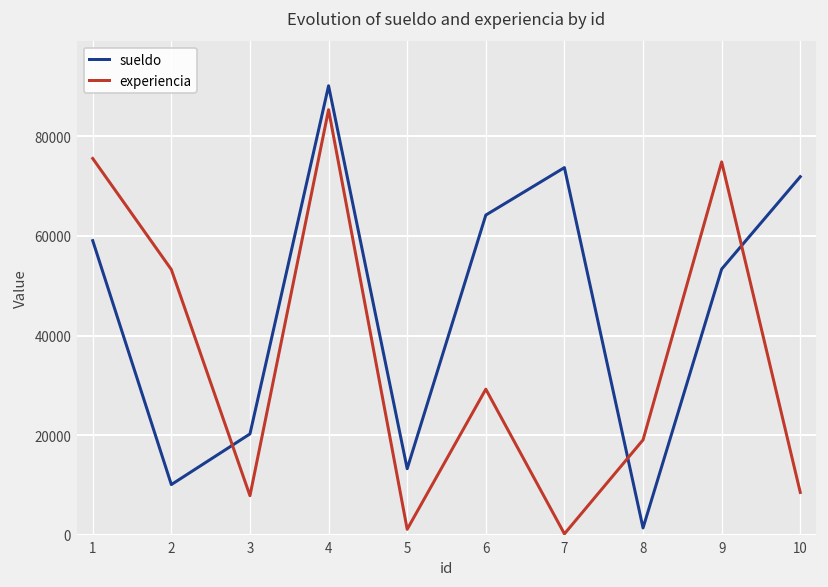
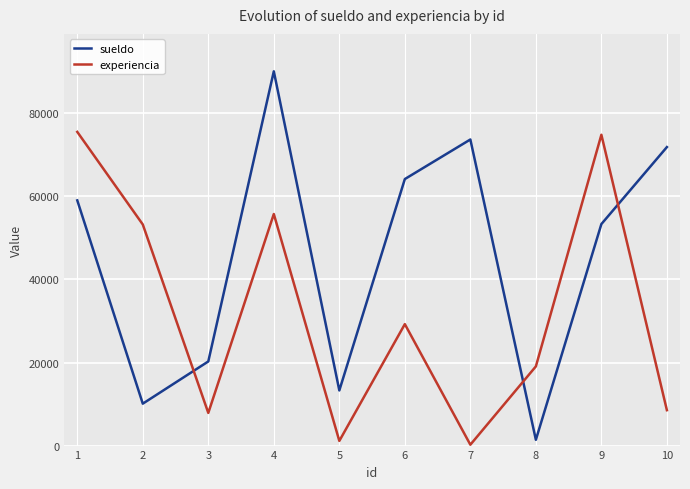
  {
    "sueldo": {
      "1": 59000,
      "2": 10000,
      "3": 20000,
      "4": 90000,
      "5": 13000,
      "6": 64000,
      "7": 74000,
      "8": 1000,
      "9": 53000,
      "10": 72000
    },
    "experiencia": {
      "1": 76000,
      "2": 53000,
      "3": 8000,
-     "4": 85000,
+     "4": 56000,
      "5": 1000,
      "6": 29000,
      "7": 0,
      "8": 19000,
      "9": 75000,
      "10": 9000
    }
  }
